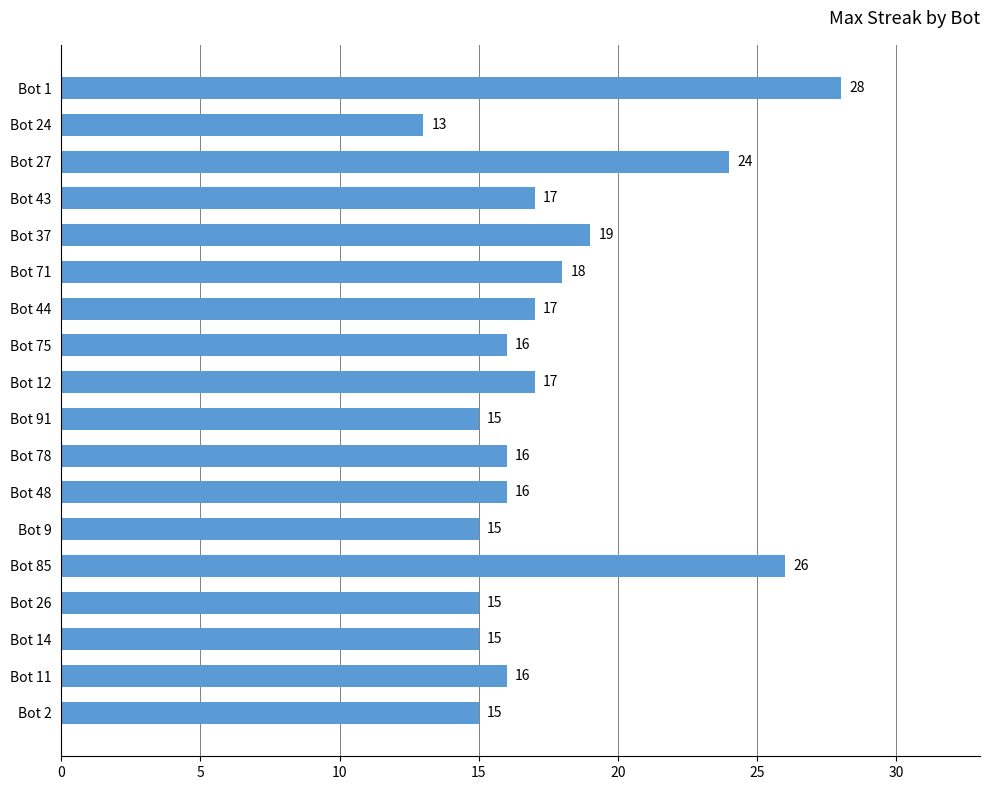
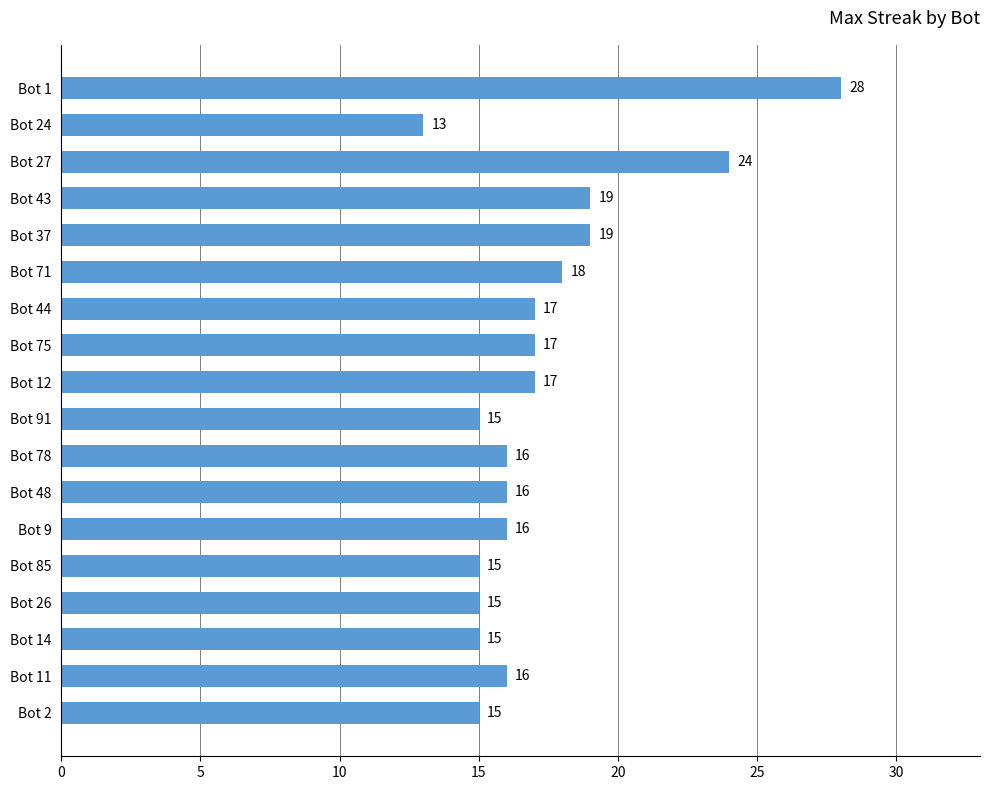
  {
    "Bot 1": 28,
    "Bot 24": 13,
    "Bot 27": 24,
-   "Bot 43": 17,
+   "Bot 43": 19,
    "Bot 37": 19,
    "Bot 71": 18,
    "Bot 44": 17,
-   "Bot 75": 16,
+   "Bot 75": 17,
    "Bot 12": 17,
    "Bot 91": 15,
    "Bot 78": 16,
    "Bot 48": 16,
-   "Bot 9": 15,
-   "Bot 85": 26,
+   "Bot 9": 16,
+   "Bot 85": 15,
    "Bot 26": 15,
    "Bot 14": 15,
    "Bot 11": 16,
    "Bot 2": 15
  }
